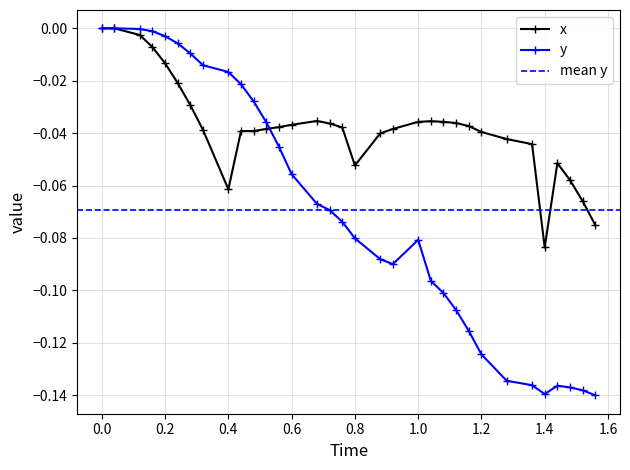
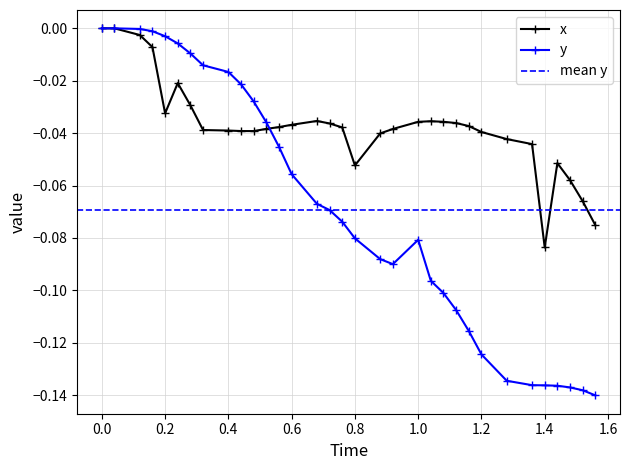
  {
    "x": {
-     "0.2": -0.013,
-     "0.4": -0.061,
+     "0.2": -0.032,
+     "0.4": -0.039,
      "0.6": -0.037,
      "0.8": -0.052,
      "1.0": -0.036,
      "1.2": -0.040,
      "1.4": -0.084
    },
    "y": {
      "0.2": -0.003,
      "0.4": -0.017,
      "0.6": -0.056,
      "0.8": -0.080,
      "1.0": -0.081,
      "1.2": -0.124,
-     "1.4": -0.140
+     "1.4": -0.136
    }
  }
